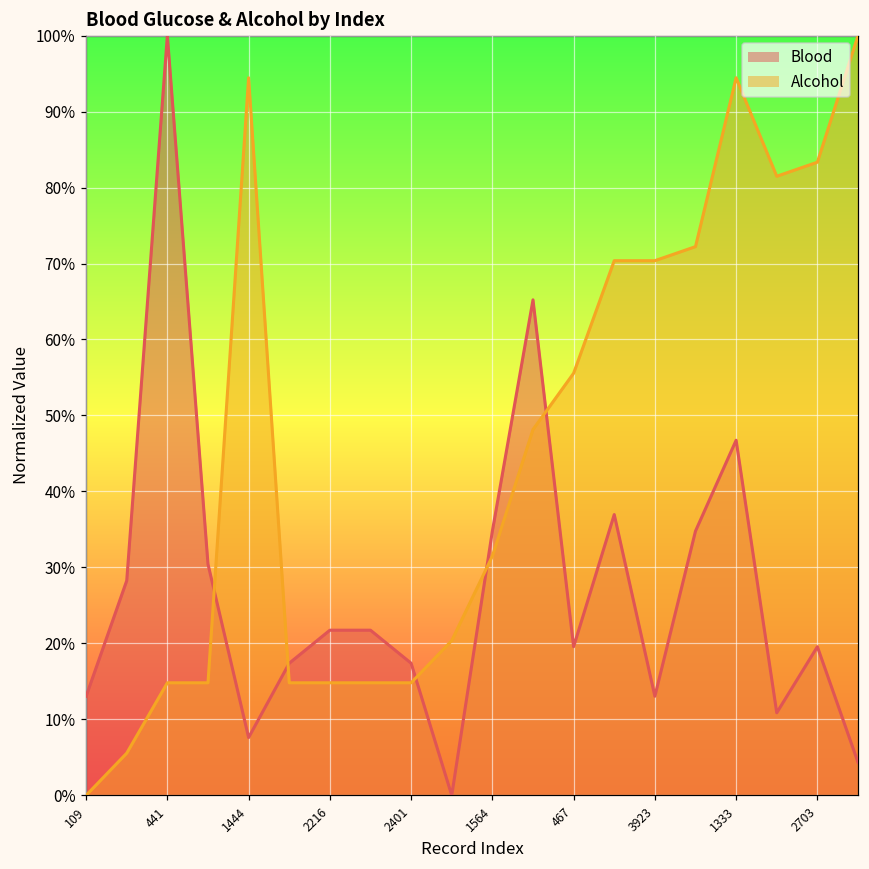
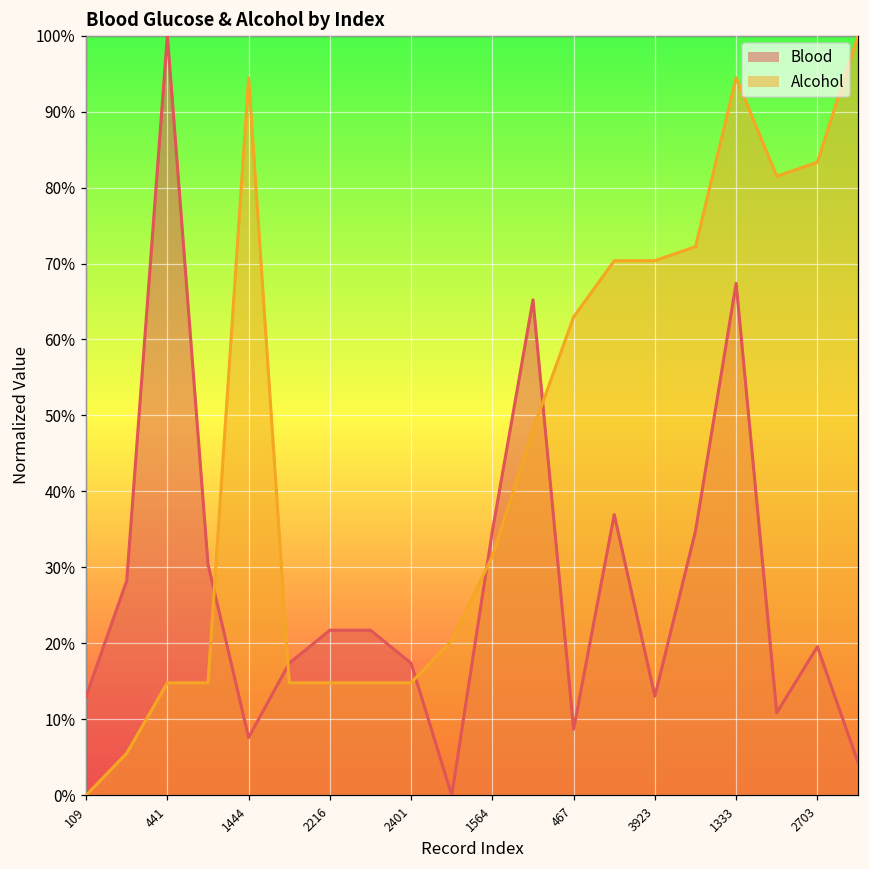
  {
    "Blood": {
      "109": "13%",
      "441": "100%",
      "1444": "8%",
      "2216": "22%",
      "2401": "17%",
      "1564": "35%",
-     "467": "20%",
+     "467": "9%",
      "3923": "13%",
-     "1333": "47%",
+     "1333": "67%",
      "2703": "20%"
    },
    "Alcohol": {
      "109": "0%",
      "441": "15%",
      "1444": "94%",
      "2216": "15%",
      "2401": "15%",
      "1564": "31%",
-     "467": "56%",
+     "467": "63%",
      "3923": "70%",
      "1333": "94%",
      "2703": "83%"
    }
  }
